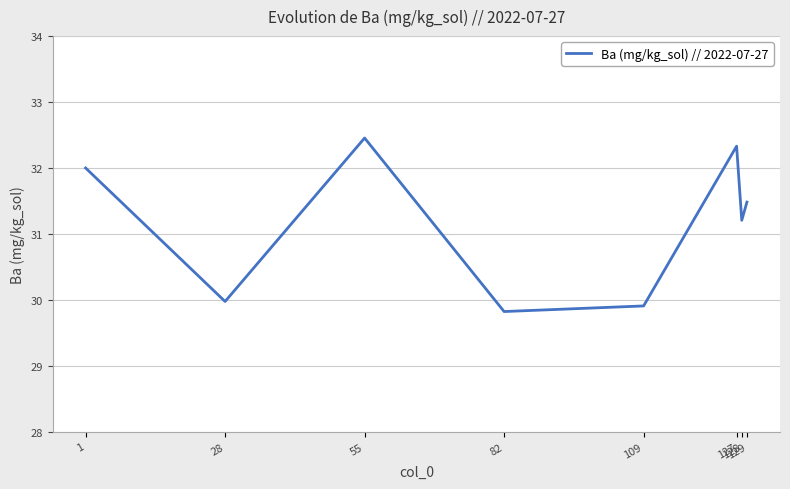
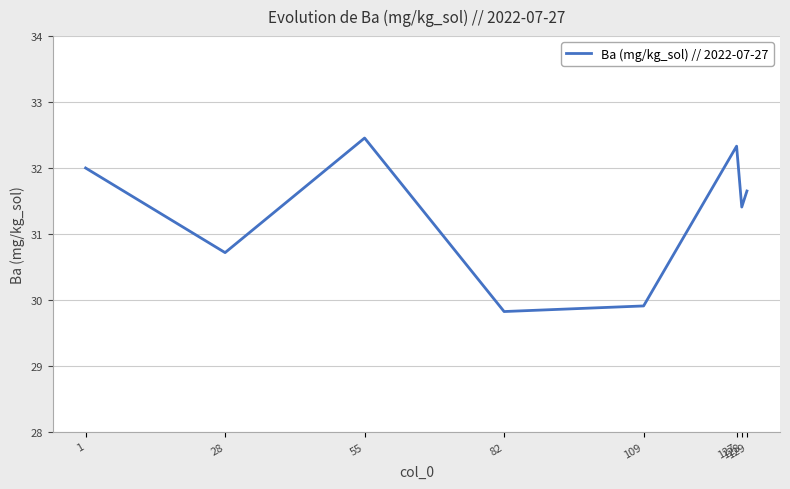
  {
    "1": 32.0,
-   "28": 30.0,
+   "28": 30.7,
    "55": 32.5,
    "82": 29.8,
    "109": 29.9,
    "127": 32.3,
-   "128": 31.2,
-   "129": 31.5
+   "128": 31.4,
+   "129": 31.7
  }
